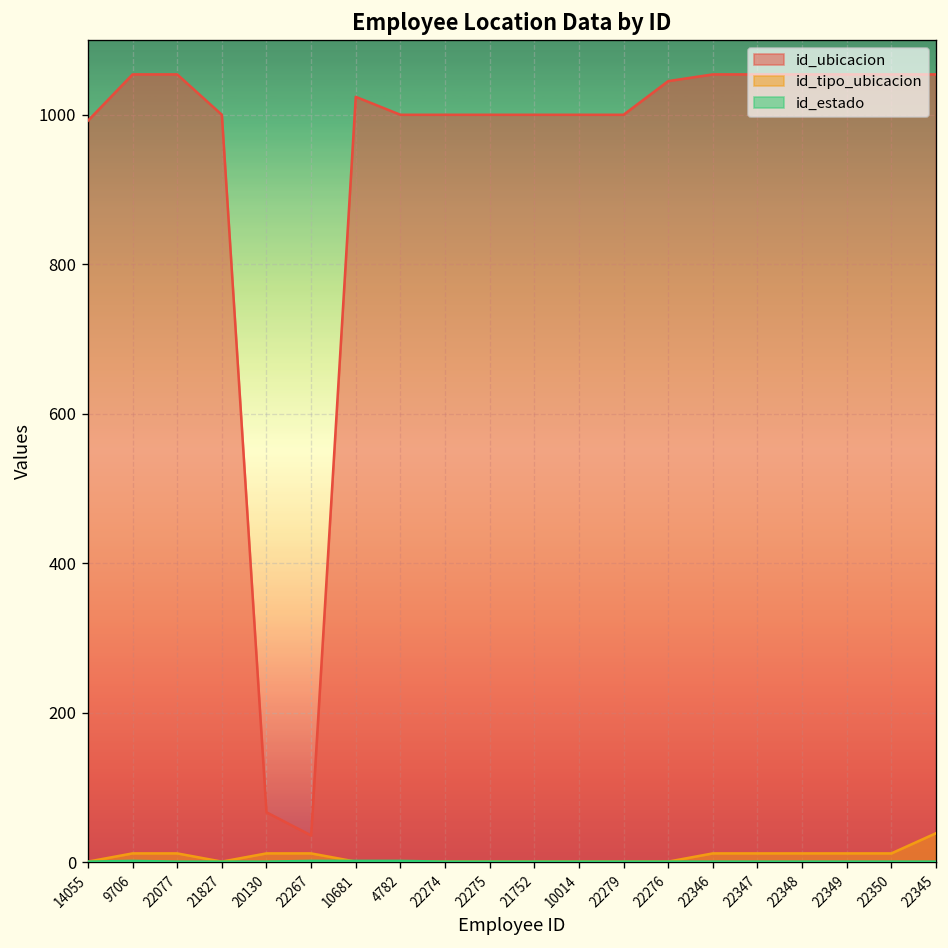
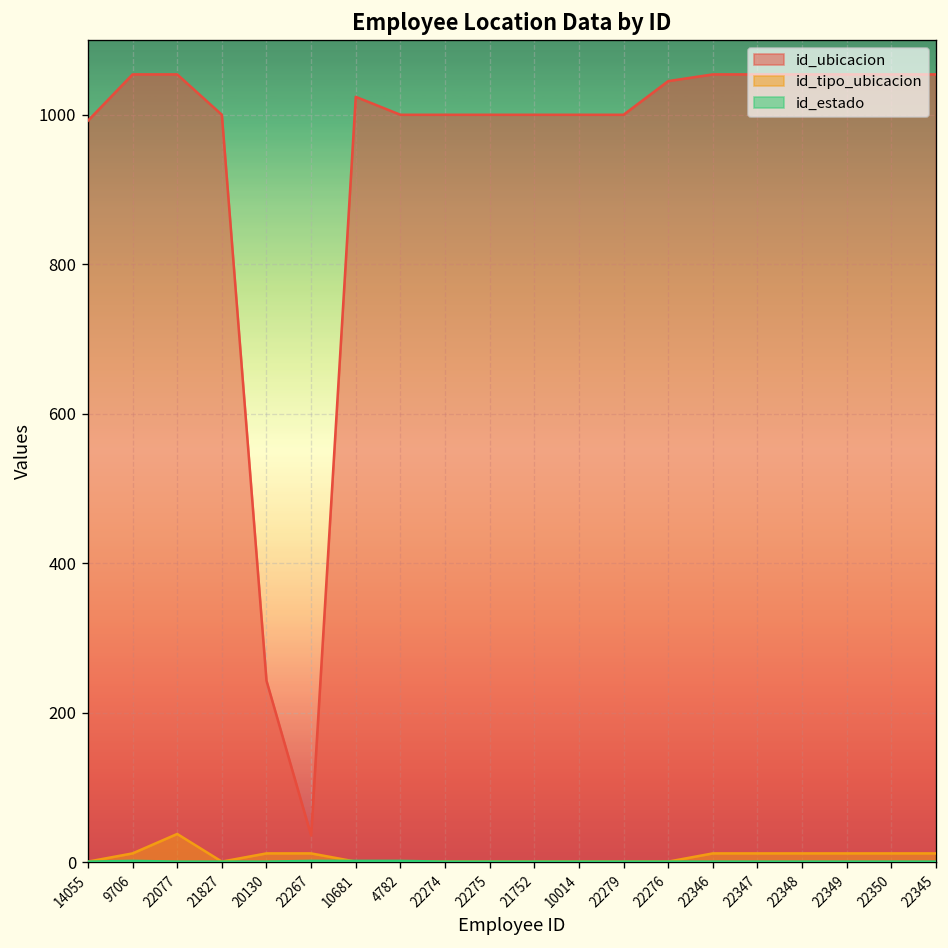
  {
    "id_ubicacion": {
      "14055": 990,
      "9706": 1050,
      "22077": 1050,
      "21827": 1000,
-     "20130": 70,
+     "20130": 240,
      "22267": 40,
      "10681": 1020,
      "4782": 1000,
      "22274": 1000,
      "22275": 1000,
      "21752": 1000,
      "10014": 1000,
      "22279": 1000,
      "22276": 1050,
      "22346": 1050,
      "22345": 1050
    },
    "id_tipo_ubicacion": {
      "9706": 10,
-     "22077": 10,
+     "22077": 40,
      "20130": 10,
      "22267": 10,
      "22346": 10,
      "22347": 10,
      "22348": 10,
      "22349": 10,
      "22350": 10,
-     "22345": 40
+     "22345": 10
    },
    "id_estado": {
      "9706": 0,
      "22077": 0,
      "20130": 0,
      "22267": 0,
      "22346": 0,
      "22347": 0,
      "22348": 0,
      "22349": 0,
      "22350": 0,
      "22345": 0
    }
  }
